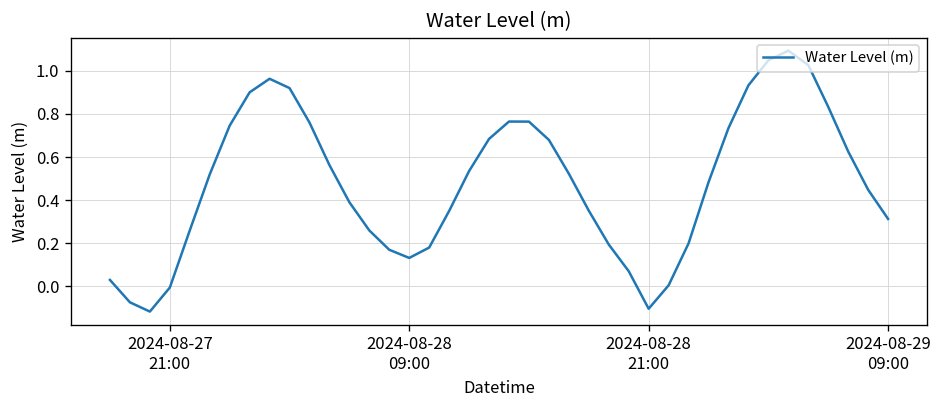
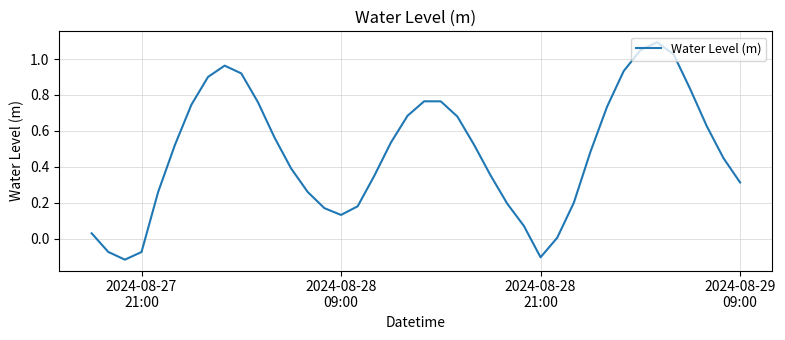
  {
-   "2024-08-27 21:00": -0.01,
+   "2024-08-27 21:00": -0.08,
    "2024-08-28 09:00": 0.13,
    "2024-08-28 21:00": -0.10,
    "2024-08-29 09:00": 0.31
  }
